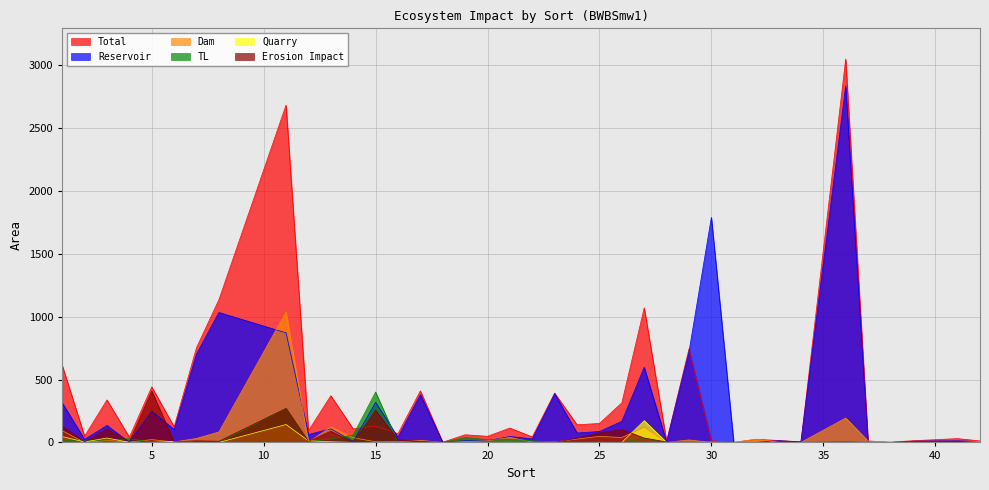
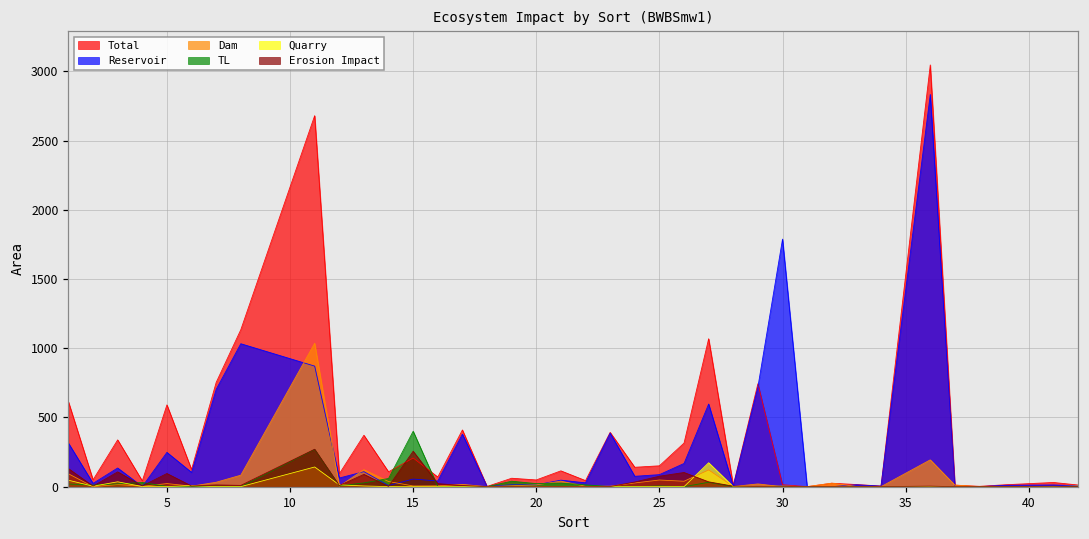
  {
    "Total": {
-     "5": 440,
-     "15": 130,
+     "5": 590,
+     "15": 210,
      "20": 50,
      "25": 150
    },
    "Reservoir": {
      "5": 250,
-     "15": 320,
+     "15": 50,
      "30": 1790
    },
    "Dam": {
      "5": 20,
      "25": 50
    },
    "TL": {
      "15": 400
    },
    "Erosion Impact": {
-     "5": 410,
+     "5": 100,
      "15": 260
    }
  }
